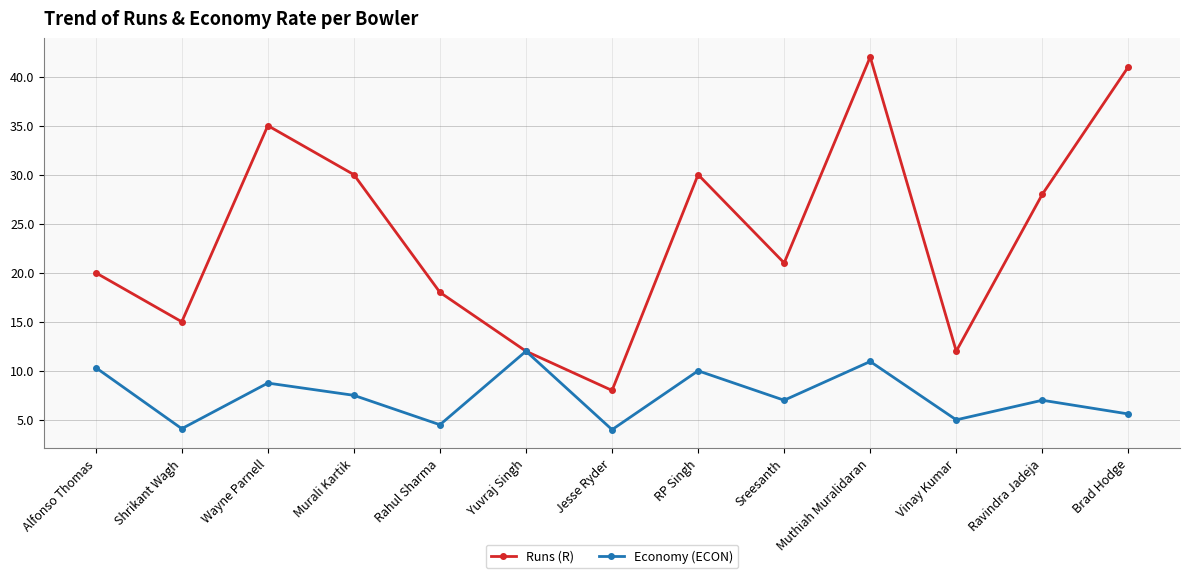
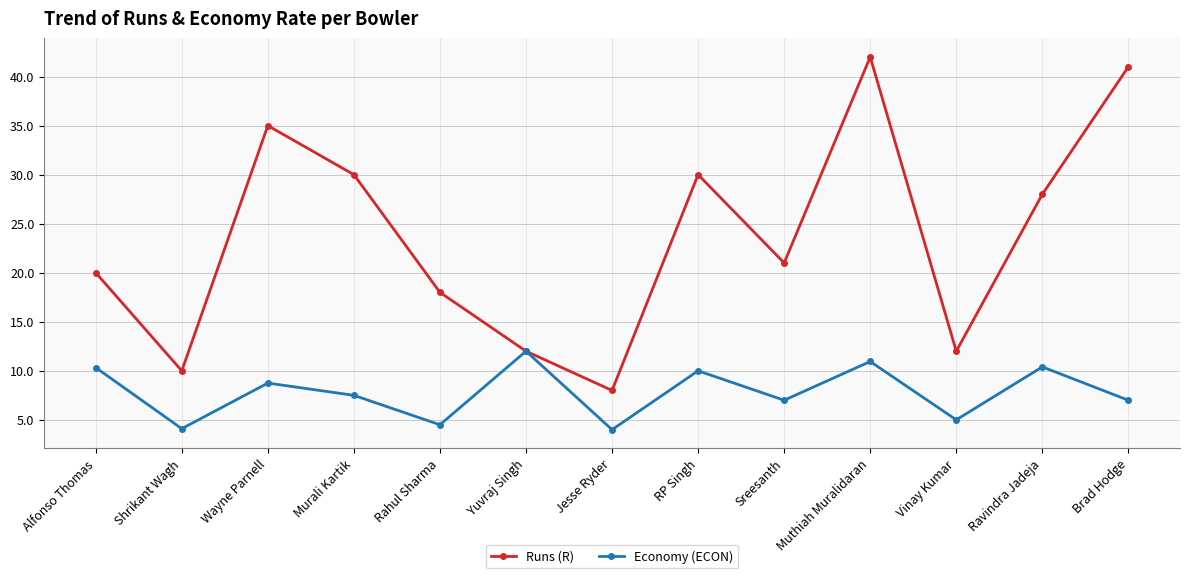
  {
    "Runs (R)": {
      "Alfonso Thomas": 20,
-     "Shrikant Wagh": 15,
+     "Shrikant Wagh": 10,
      "Wayne Parnell": 35,
      "Murali Kartik": 30,
      "Rahul Sharma": 18,
      "Jesse Ryder": 8,
      "RP Singh": 30,
      "Sreesanth": 21,
      "Muthiah Muralidaran": 42,
      "Vinay Kumar": 12,
      "Ravindra Jadeja": 28,
      "Brad Hodge": 41
    },
    "Economy (ECON)": {
      "Alfonso Thomas": 10,
      "Shrikant Wagh": 4,
      "Wayne Parnell": 9,
      "Murali Kartik": 8,
      "Rahul Sharma": 5,
      "Jesse Ryder": 4,
      "RP Singh": 10,
      "Sreesanth": 7,
      "Muthiah Muralidaran": 11,
      "Vinay Kumar": 5,
-     "Ravindra Jadeja": 7,
-     "Brad Hodge": 6
+     "Ravindra Jadeja": 10,
+     "Brad Hodge": 7
    }
  }
